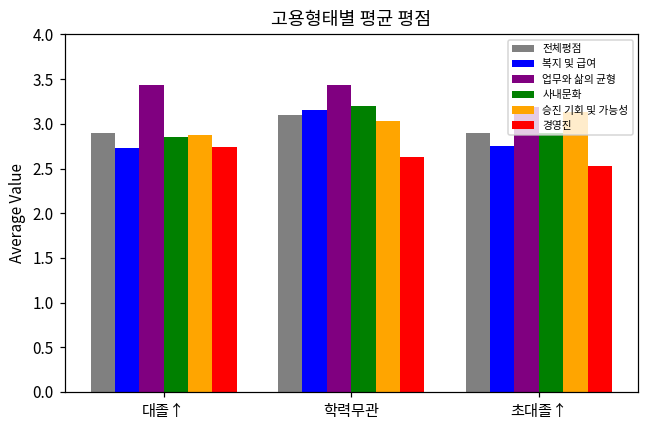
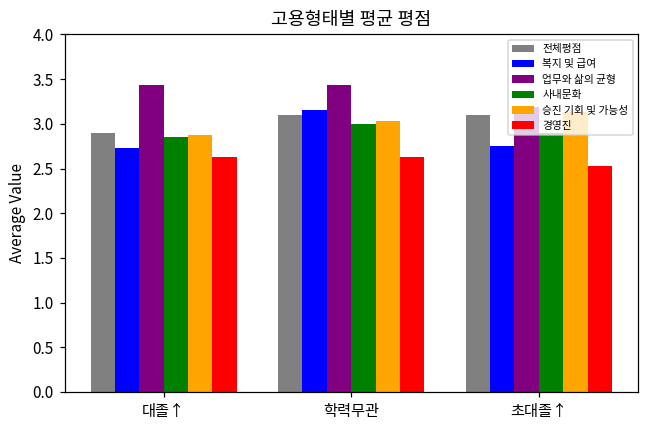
  {
    "전체평점": {
      "대졸↑": 2.9,
      "학력무관": 3.1,
-     "초대졸↑": 2.9
+     "초대졸↑": 3.1
    },
    "복지 및 급여": {
      "대졸↑": 2.7,
      "학력무관": 3.2,
      "초대졸↑": 2.8
    },
    "업무와 삶의 균형": {
      "대졸↑": 3.4,
      "학력무관": 3.4
    },
    "사내문화": {
      "대졸↑": 2.9,
-     "학력무관": 3.2
+     "학력무관": 3.0
    },
    "승진 기회 및 가능성": {
      "대졸↑": 2.9,
      "학력무관": 3.0
    },
    "경영진": {
-     "대졸↑": 2.7,
+     "대졸↑": 2.6,
      "학력무관": 2.6,
      "초대졸↑": 2.5
    }
  }
